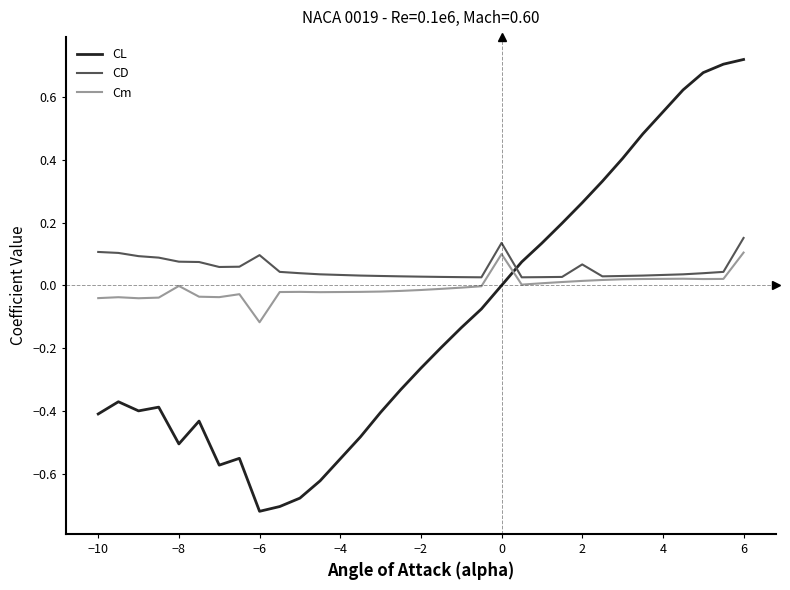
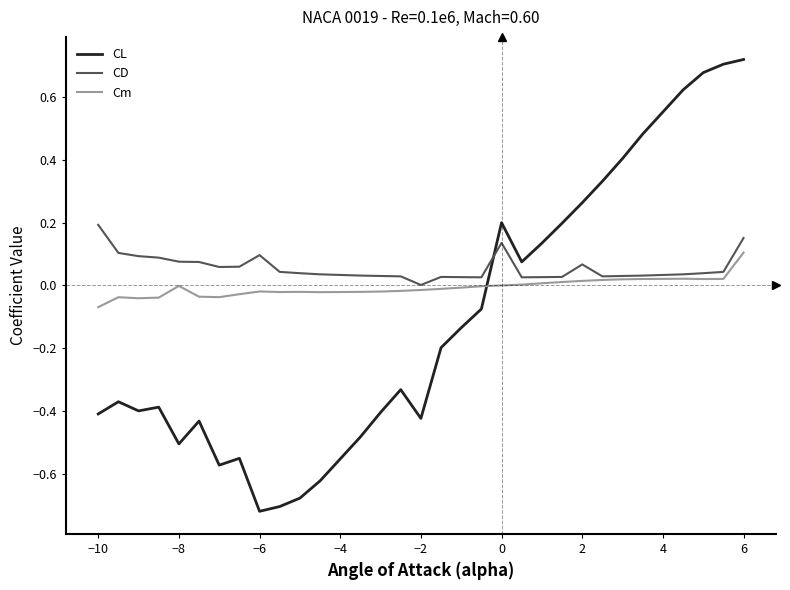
  {
    "CL": {
      "−10": -0.41,
      "−8": -0.51,
      "−6": -0.72,
-     "−2": -0.26,
-     "0": 0.0,
+     "−2": -0.42,
+     "0": 0.2,
      "2": 0.26,
      "6": 0.72
    },
    "CD": {
-     "−10": 0.11,
+     "−10": 0.19,
      "−8": 0.08,
      "−6": 0.10,
-     "−2": 0.03,
+     "−2": 0.00,
      "0": 0.14,
      "2": 0.07,
      "6": 0.15
    },
    "Cm": {
-     "−10": -0.04,
+     "−10": -0.07,
      "−8": 0.00,
-     "−6": -0.12,
+     "−6": -0.02,
      "−2": -0.01,
-     "0": 0.1,
+     "0": 0.0,
      "2": 0.01,
      "6": 0.10
    }
  }
